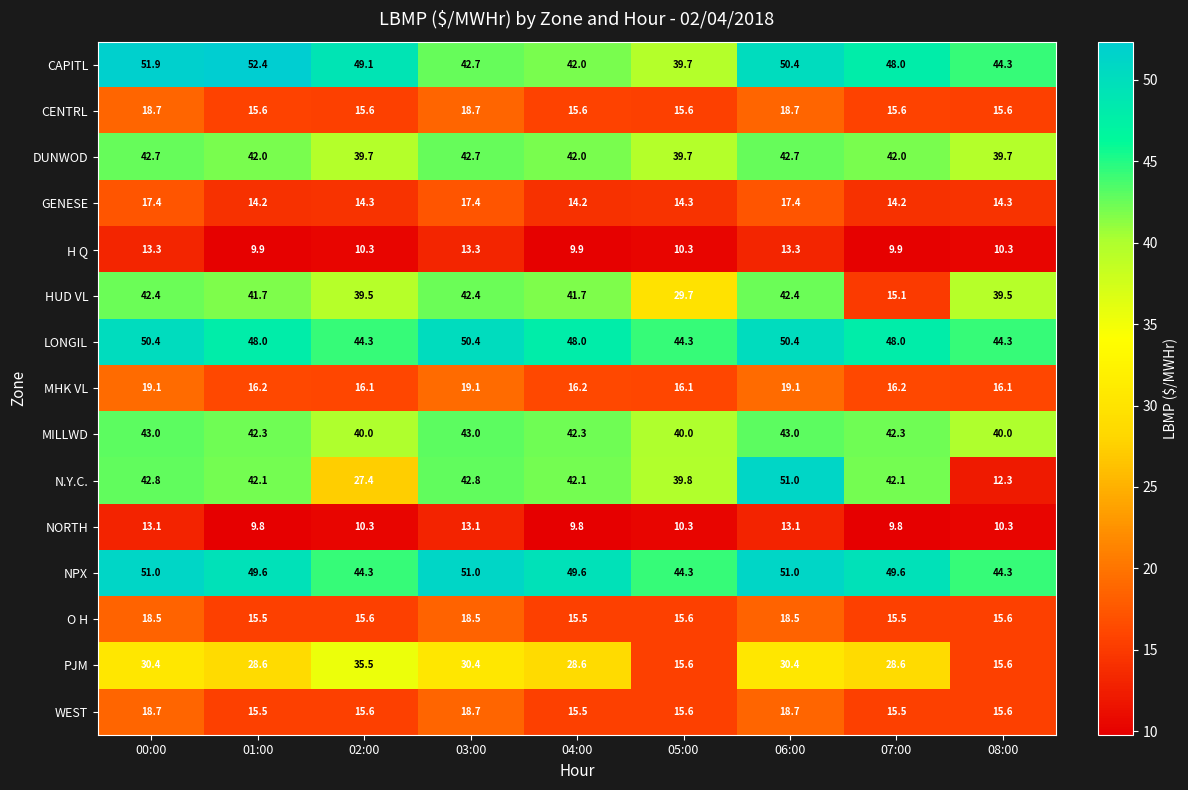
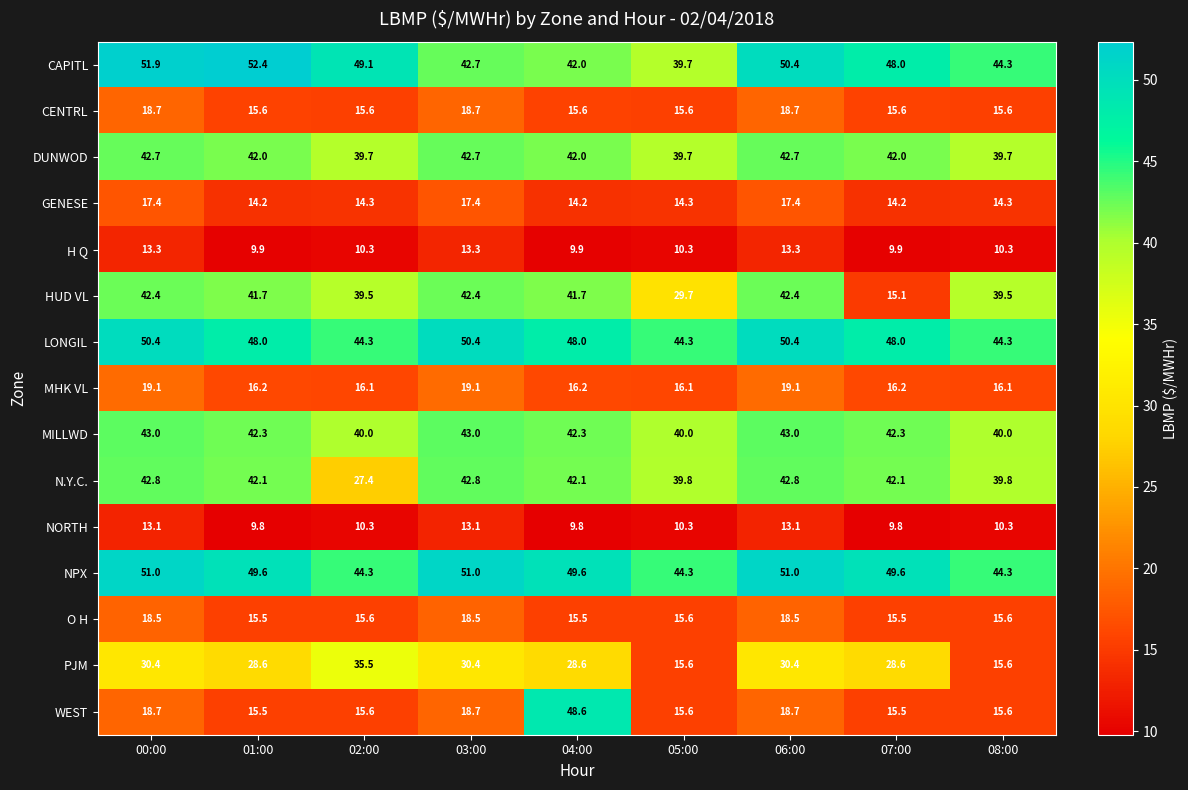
  {
    "CAPITL": {
      "00:00": 51.9,
      "01:00": 52.4,
      "02:00": 49.1,
      "03:00": 42.7,
      "04:00": 42.0,
      "05:00": 39.7,
      "06:00": 50.4,
      "07:00": 48.0,
      "08:00": 44.3
    },
    "CENTRL": {
      "00:00": 18.7,
      "01:00": 15.6,
      "02:00": 15.6,
      "03:00": 18.7,
      "04:00": 15.6,
      "05:00": 15.6,
      "06:00": 18.7,
      "07:00": 15.6,
      "08:00": 15.6
    },
    "DUNWOD": {
      "00:00": 42.7,
      "01:00": 42.0,
      "02:00": 39.7,
      "03:00": 42.7,
      "04:00": 42.0,
      "05:00": 39.7,
      "06:00": 42.7,
      "07:00": 42.0,
      "08:00": 39.7
    },
    "GENESE": {
      "00:00": 17.4,
      "01:00": 14.2,
      "02:00": 14.3,
      "03:00": 17.4,
      "04:00": 14.2,
      "05:00": 14.3,
      "06:00": 17.4,
      "07:00": 14.2,
      "08:00": 14.3
    },
    "H Q": {
      "00:00": 13.3,
      "01:00": 9.9,
      "02:00": 10.3,
      "03:00": 13.3,
      "04:00": 9.9,
      "05:00": 10.3,
      "06:00": 13.3,
      "07:00": 9.9,
      "08:00": 10.3
    },
    "HUD VL": {
      "00:00": 42.4,
      "01:00": 41.7,
      "02:00": 39.5,
      "03:00": 42.4,
      "04:00": 41.7,
      "05:00": 29.7,
      "06:00": 42.4,
      "07:00": 15.1,
      "08:00": 39.5
    },
    "LONGIL": {
      "00:00": 50.4,
      "01:00": 48.0,
      "02:00": 44.3,
      "03:00": 50.4,
      "04:00": 48.0,
      "05:00": 44.3,
      "06:00": 50.4,
      "07:00": 48.0,
      "08:00": 44.3
    },
    "MHK VL": {
      "00:00": 19.1,
      "01:00": 16.2,
      "02:00": 16.1,
      "03:00": 19.1,
      "04:00": 16.2,
      "05:00": 16.1,
      "06:00": 19.1,
      "07:00": 16.2,
      "08:00": 16.1
    },
    "MILLWD": {
      "00:00": 43.0,
      "01:00": 42.3,
      "02:00": 40.0,
      "03:00": 43.0,
      "04:00": 42.3,
      "05:00": 40.0,
      "06:00": 43.0,
      "07:00": 42.3,
      "08:00": 40.0
    },
    "N.Y.C.": {
      "00:00": 42.8,
      "01:00": 42.1,
      "02:00": 27.4,
      "03:00": 42.8,
      "04:00": 42.1,
      "05:00": 39.8,
-     "06:00": 51.0,
+     "06:00": 42.8,
      "07:00": 42.1,
-     "08:00": 12.3
+     "08:00": 39.8
    },
    "NORTH": {
      "00:00": 13.1,
      "01:00": 9.8,
      "02:00": 10.3,
      "03:00": 13.1,
      "04:00": 9.8,
      "05:00": 10.3,
      "06:00": 13.1,
      "07:00": 9.8,
      "08:00": 10.3
    },
    "NPX": {
      "00:00": 51.0,
      "01:00": 49.6,
      "02:00": 44.3,
      "03:00": 51.0,
      "04:00": 49.6,
      "05:00": 44.3,
      "06:00": 51.0,
      "07:00": 49.6,
      "08:00": 44.3
    },
    "O H": {
      "00:00": 18.5,
      "01:00": 15.5,
      "02:00": 15.6,
      "03:00": 18.5,
      "04:00": 15.5,
      "05:00": 15.6,
      "06:00": 18.5,
      "07:00": 15.5,
      "08:00": 15.6
    },
    "PJM": {
      "00:00": 30.4,
      "01:00": 28.6,
      "02:00": 35.5,
      "03:00": 30.4,
      "04:00": 28.6,
      "05:00": 15.6,
      "06:00": 30.4,
      "07:00": 28.6,
      "08:00": 15.6
    },
    "WEST": {
      "00:00": 18.7,
      "01:00": 15.5,
      "02:00": 15.6,
      "03:00": 18.7,
-     "04:00": 15.5,
+     "04:00": 48.6,
      "05:00": 15.6,
      "06:00": 18.7,
      "07:00": 15.5,
      "08:00": 15.6
    }
  }
